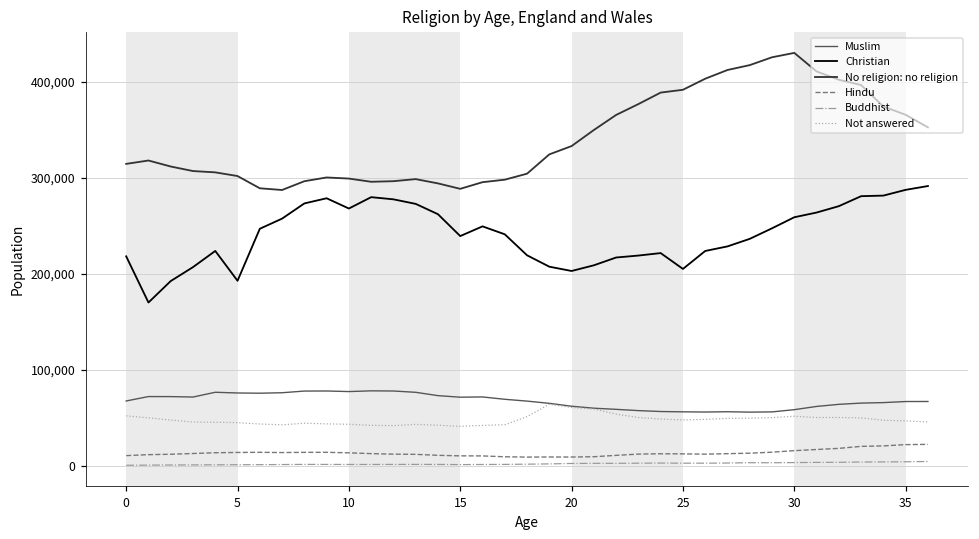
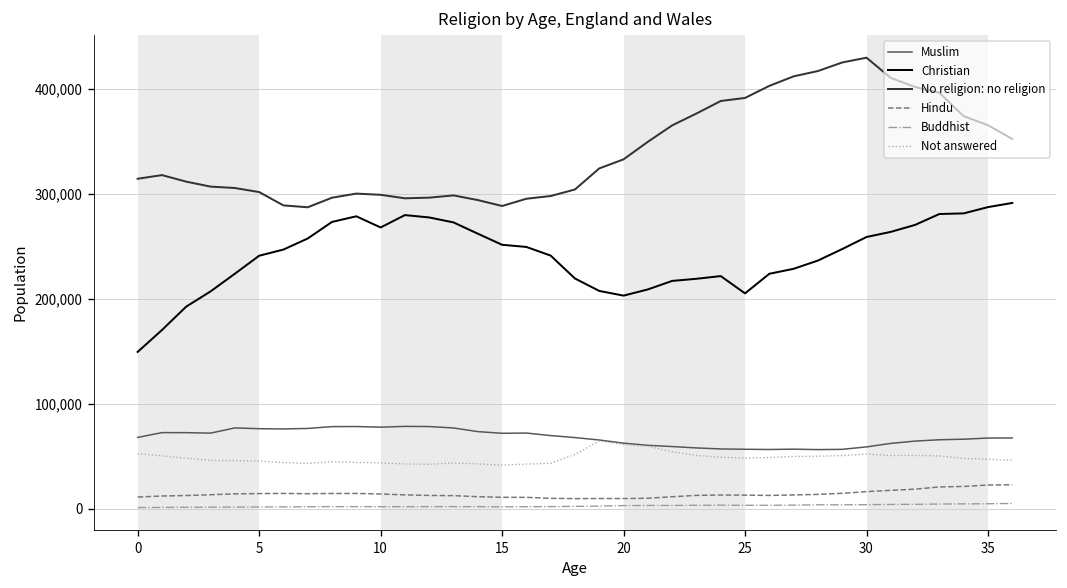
  {
    "Christian": {
-     "0": "220,000",
-     "5": "190,000",
+     "0": "150,000",
+     "5": "240,000",
      "10": "270,000",
-     "15": "240,000",
+     "15": "250,000",
      "20": "200,000",
      "25": "210,000",
      "30": "260,000",
      "35": "290,000"
    }
  }
